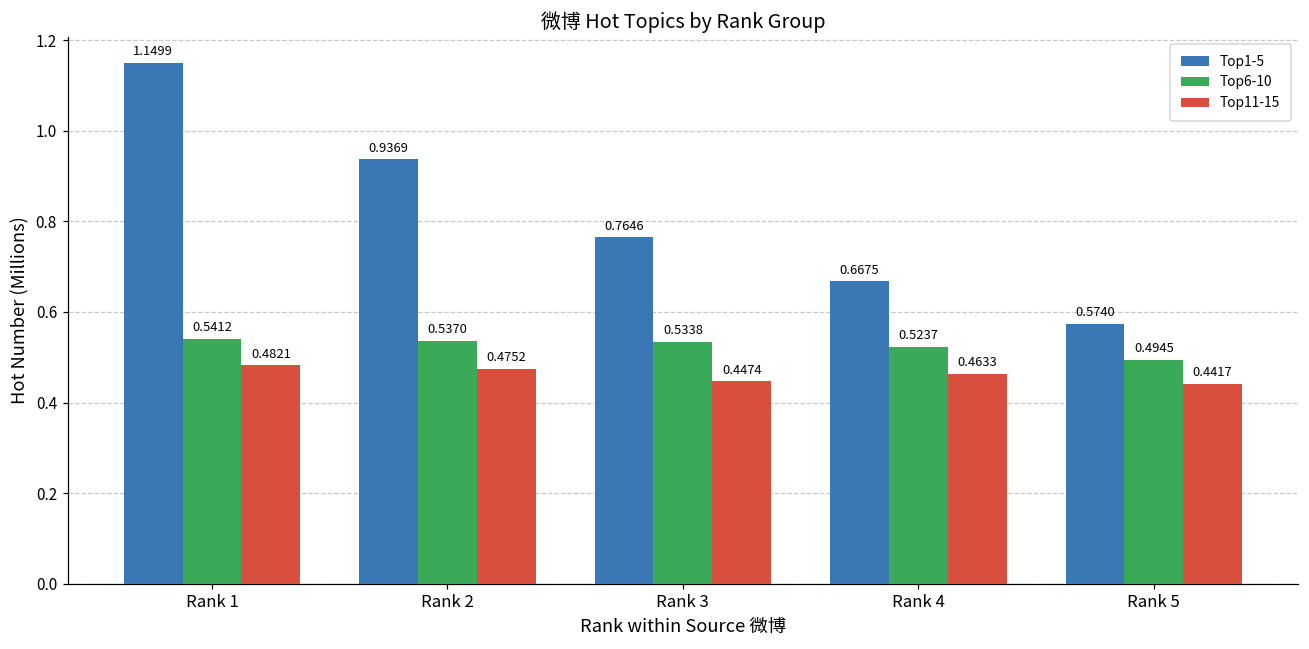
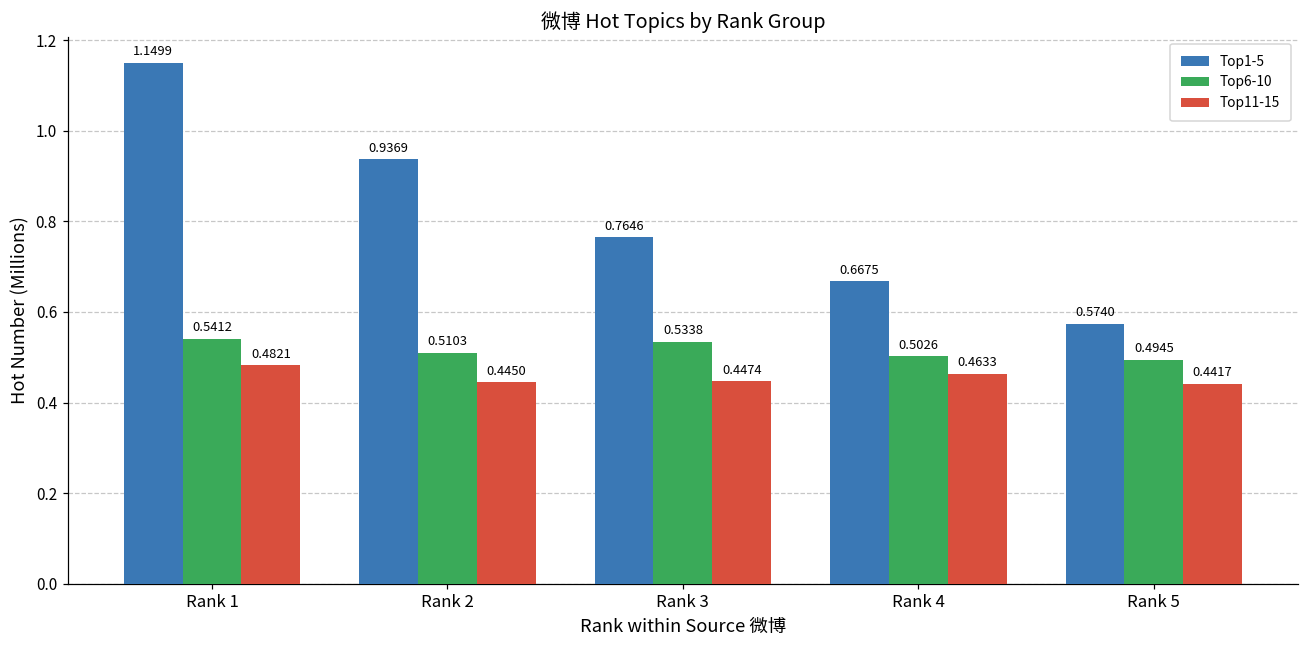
  {
    "Top1-5": {
      "Rank 1": 1.1499,
      "Rank 2": 0.9369,
      "Rank 3": 0.7646,
      "Rank 4": 0.6675,
      "Rank 5": 0.5740
    },
    "Top6-10": {
      "Rank 1": 0.5412,
-     "Rank 2": 0.5370,
+     "Rank 2": 0.5103,
      "Rank 3": 0.5338,
-     "Rank 4": 0.5237,
+     "Rank 4": 0.5026,
      "Rank 5": 0.4945
    },
    "Top11-15": {
      "Rank 1": 0.4821,
-     "Rank 2": 0.4752,
+     "Rank 2": 0.4450,
      "Rank 3": 0.4474,
      "Rank 4": 0.4633,
      "Rank 5": 0.4417
    }
  }
